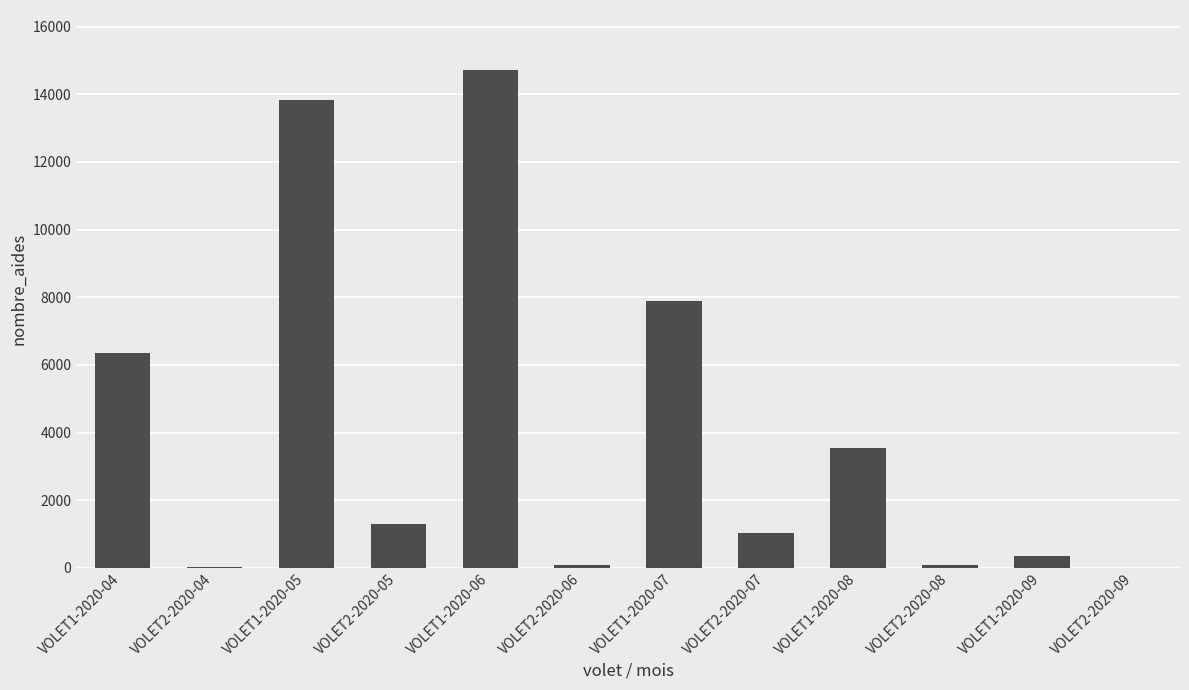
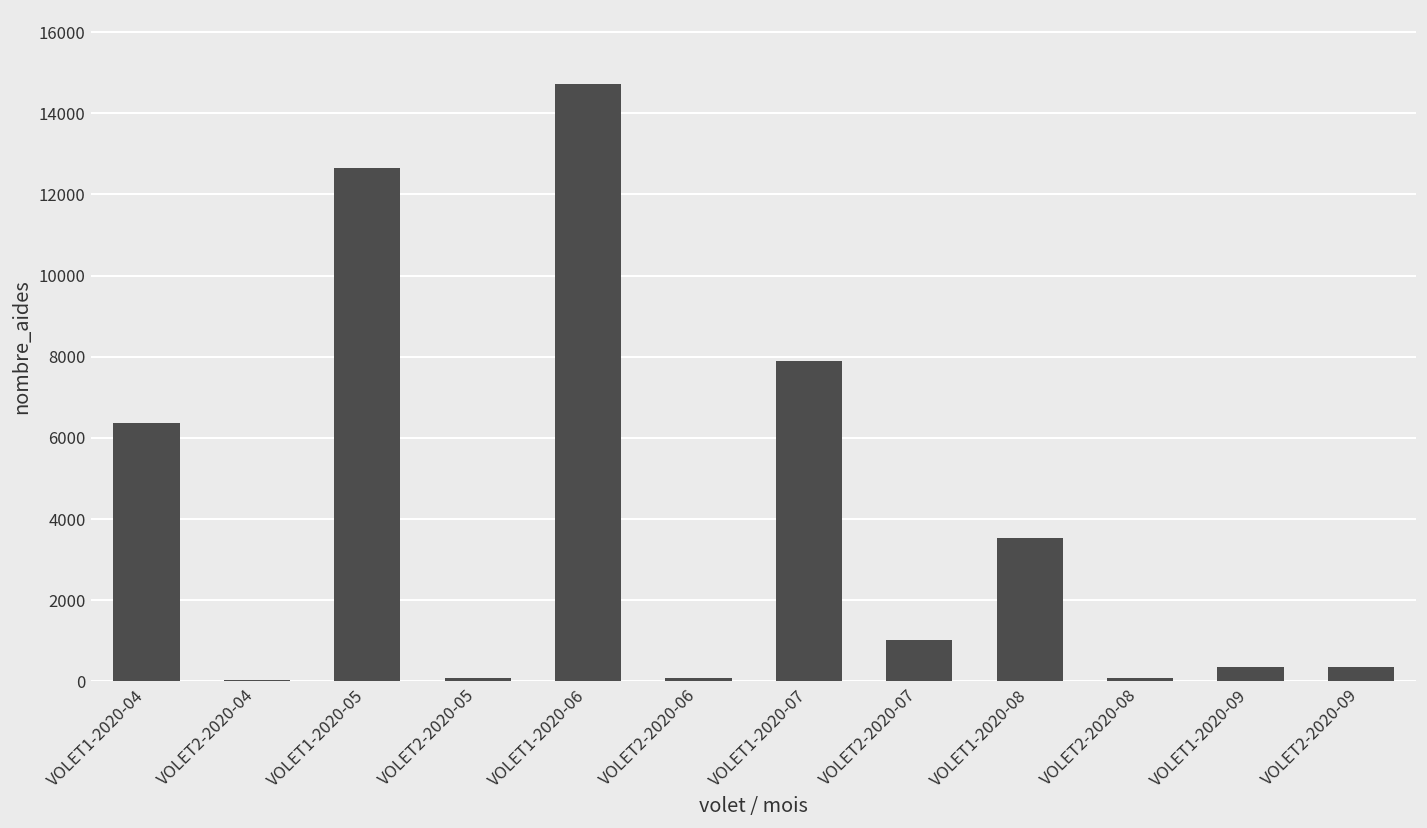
  {
    "VOLET1-2020-04": 6400,
-   "VOLET1-2020-05": 13800,
-   "VOLET2-2020-05": 1300,
+   "VOLET1-2020-05": 12600,
+   "VOLET2-2020-05": 100,
    "VOLET1-2020-06": 14700,
    "VOLET2-2020-06": 100,
    "VOLET1-2020-07": 7900,
    "VOLET2-2020-07": 1000,
    "VOLET1-2020-08": 3500,
    "VOLET2-2020-08": 100,
    "VOLET1-2020-09": 300,
-   "VOLET2-2020-09": 0
+   "VOLET2-2020-09": 400
  }
